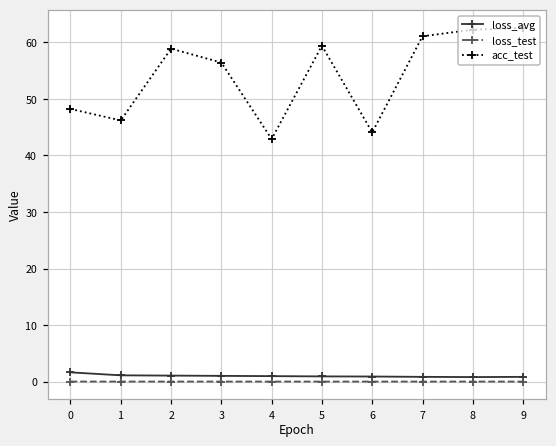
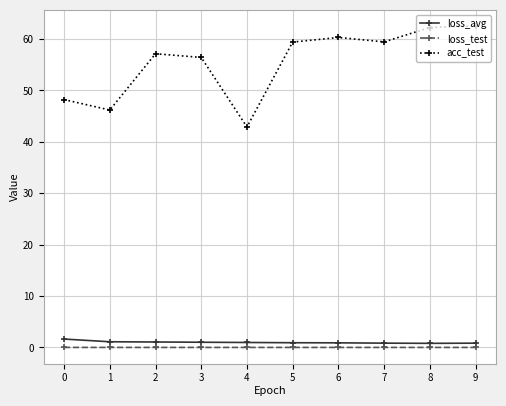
  {
    "acc_test": {
      "0": 48,
      "1": 46,
-     "2": 59,
+     "2": 57,
      "3": 56,
      "4": 43,
      "5": 59,
-     "6": 44,
-     "7": 61
+     "6": 60,
+     "7": 59
    }
  }
